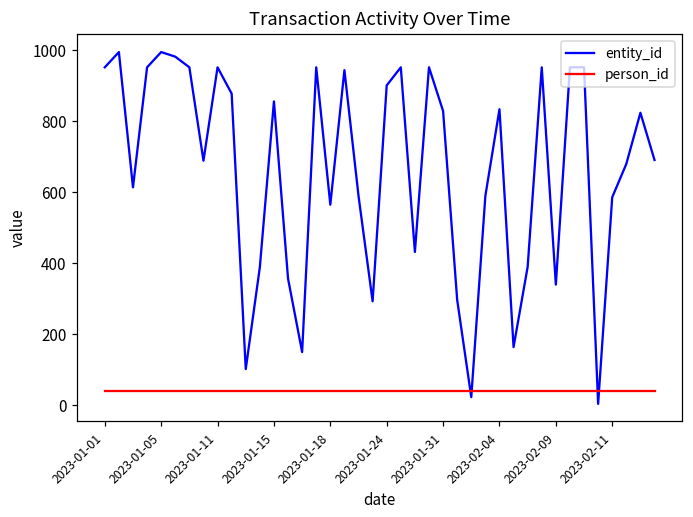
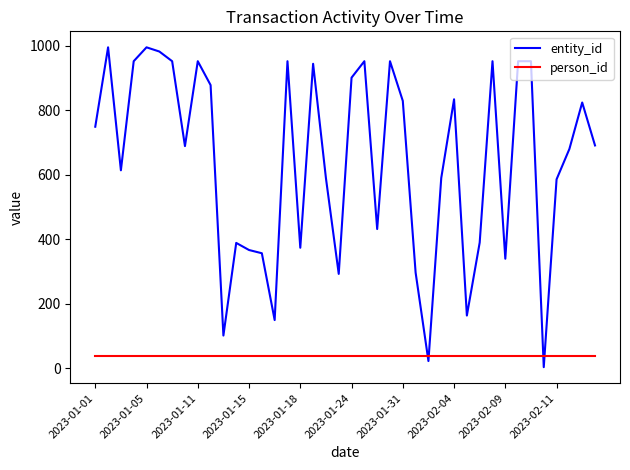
  {
    "entity_id": {
-     "2023-01-01": 950,
+     "2023-01-01": 750,
      "2023-01-05": 1000,
-     "2023-01-15": 860,
-     "2023-01-18": 570,
+     "2023-01-15": 370,
+     "2023-01-18": 370,
      "2023-01-24": 900,
      "2023-01-31": 830,
      "2023-02-04": 830,
      "2023-02-11": 590
    },
    "person_id": {
      "2023-01-01": 40,
      "2023-01-05": 40,
      "2023-01-15": 40,
      "2023-01-18": 40,
      "2023-01-24": 40,
      "2023-01-31": 40,
      "2023-02-04": 40,
      "2023-02-11": 40
    }
  }
